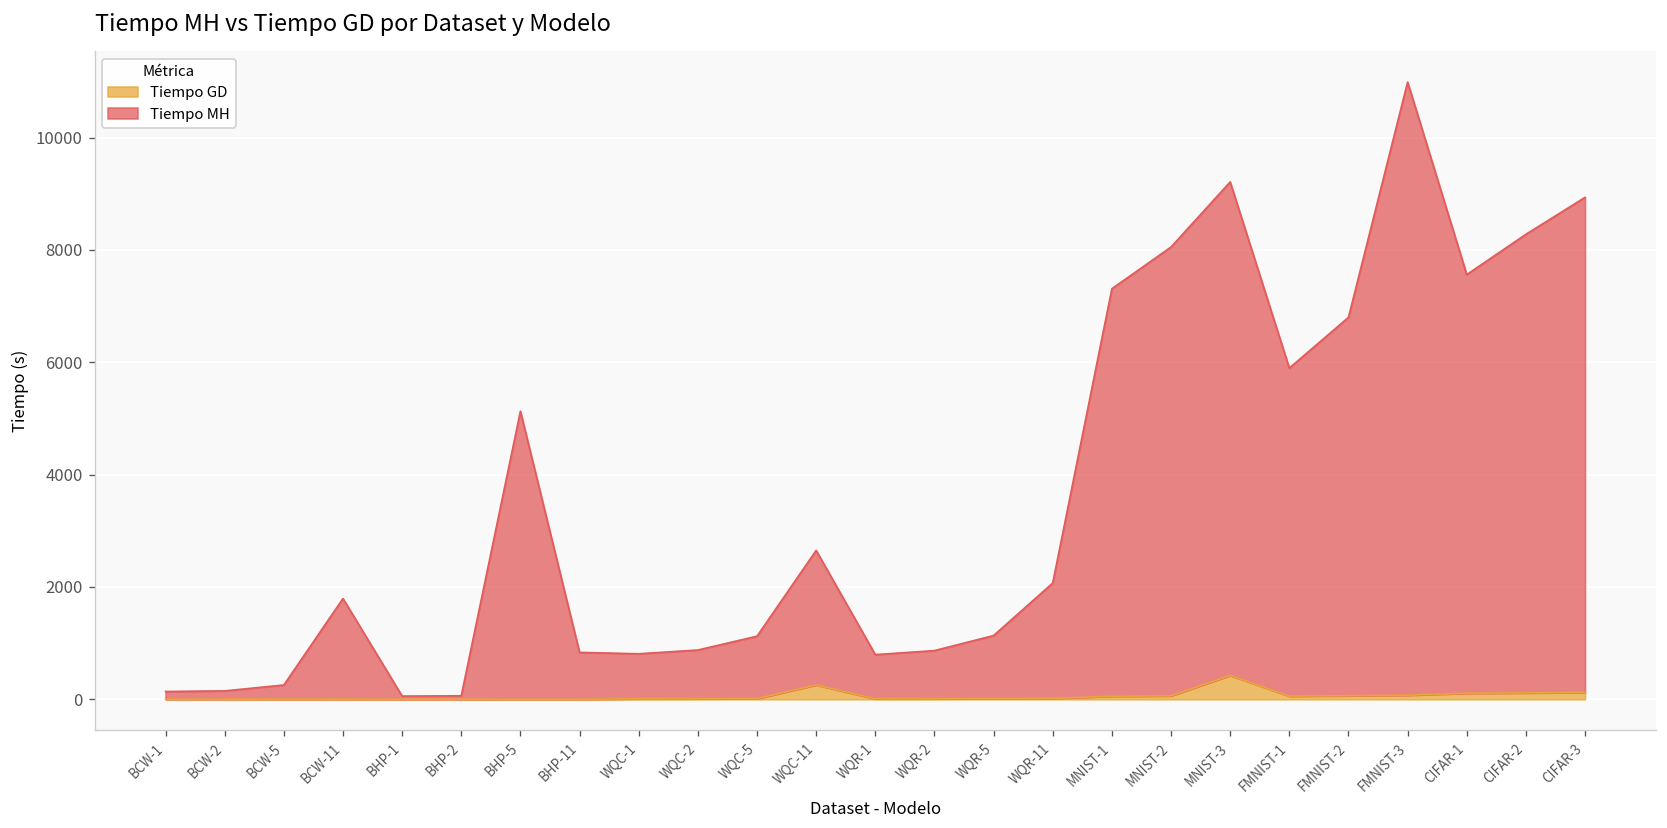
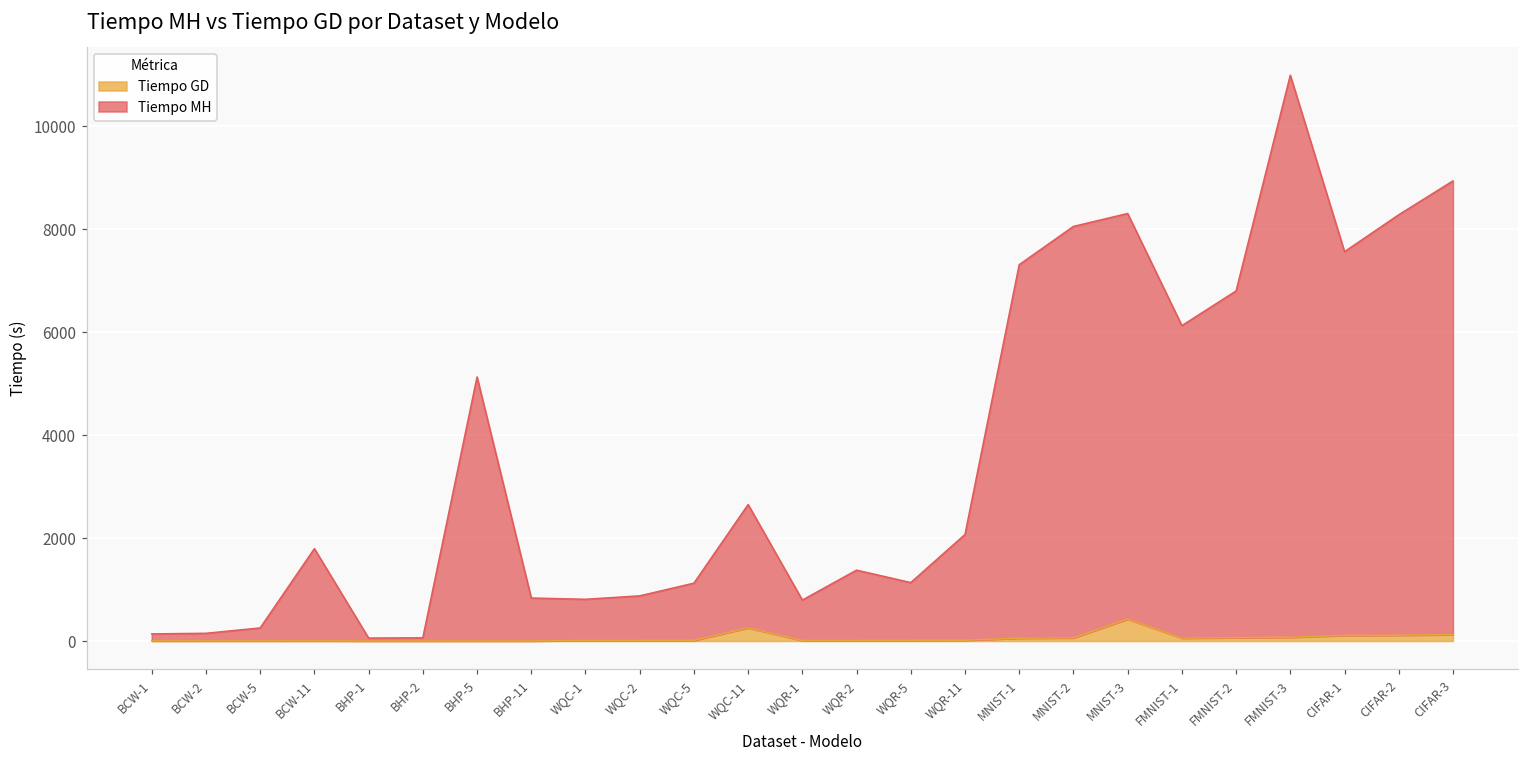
  {
    "Tiempo GD": {
      "BCW-1": 0,
      "BCW-2": 0,
      "BCW-5": 0,
      "BCW-11": 0,
      "BHP-1": 0,
      "BHP-2": 0,
      "BHP-5": 0,
      "BHP-11": 0,
      "WQC-1": 0,
      "WQC-2": 0,
      "WQC-5": 0,
      "WQC-11": 300,
      "WQR-1": 0,
      "WQR-2": 0,
      "WQR-5": 0,
      "WQR-11": 0,
      "MNIST-1": 100,
      "MNIST-2": 100,
      "MNIST-3": 400,
      "FMNIST-1": 100,
      "FMNIST-2": 100,
      "FMNIST-3": 100,
      "CIFAR-1": 100,
      "CIFAR-2": 100,
      "CIFAR-3": 100
    },
    "Tiempo MH": {
      "BCW-1": 100,
      "BCW-2": 100,
      "BCW-5": 300,
      "BCW-11": 1800,
      "BHP-1": 100,
      "BHP-2": 100,
      "BHP-5": 5100,
      "BHP-11": 800,
      "WQC-1": 800,
      "WQC-2": 900,
      "WQC-5": 1100,
      "WQC-11": 2400,
      "WQR-1": 800,
-     "WQR-2": 900,
+     "WQR-2": 1400,
      "WQR-5": 1100,
      "WQR-11": 2100,
      "MNIST-1": 7300,
      "MNIST-2": 8000,
-     "MNIST-3": 8800,
-     "FMNIST-1": 5800,
+     "MNIST-3": 7900,
+     "FMNIST-1": 6100,
      "FMNIST-2": 6700,
      "FMNIST-3": 10900,
      "CIFAR-1": 7500,
      "CIFAR-2": 8200,
      "CIFAR-3": 8800
    }
  }
